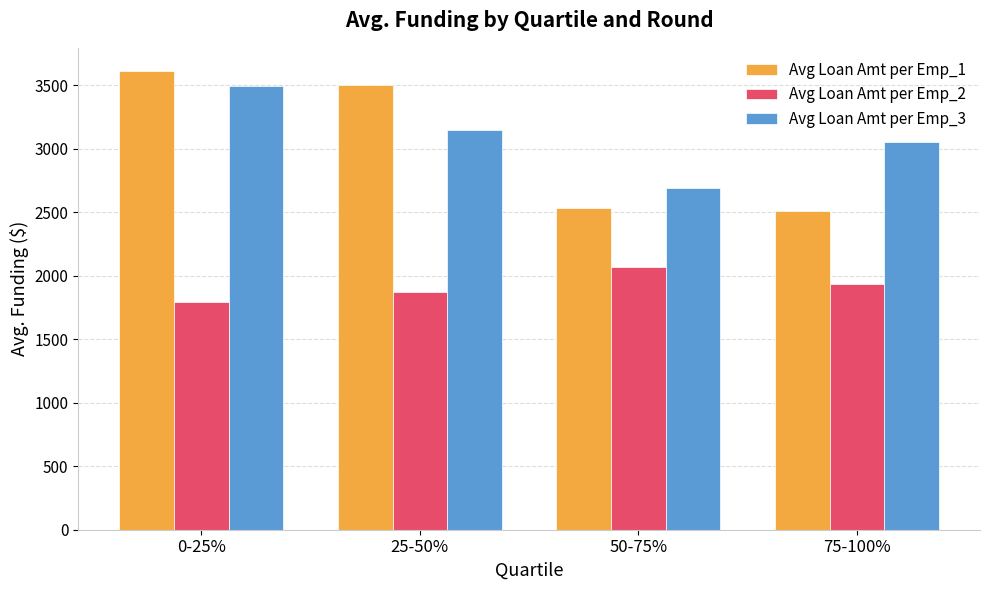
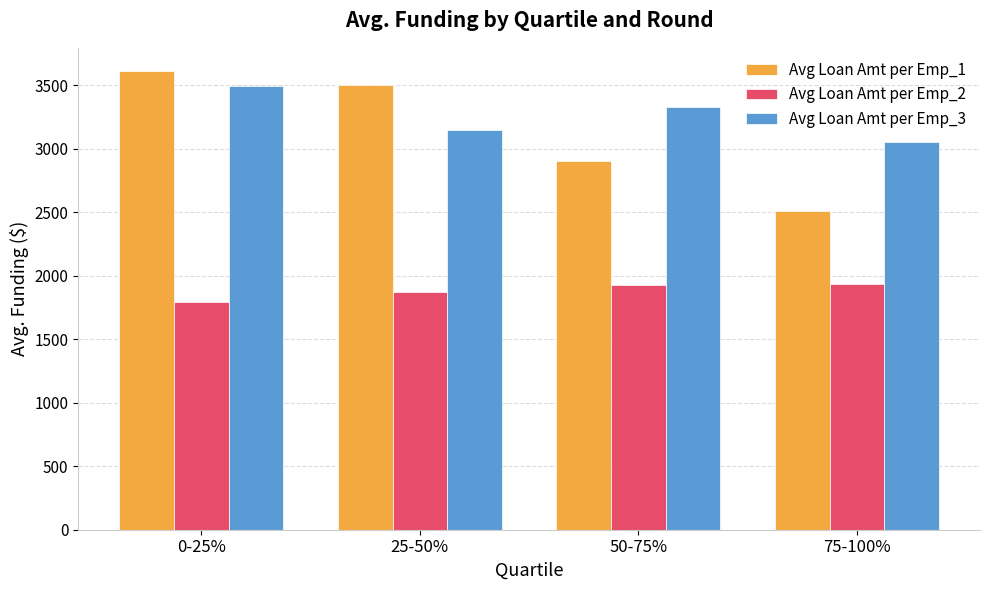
  {
    "Avg Loan Amt per Emp_1": {
      "0-25%": 3610,
      "25-50%": 3500,
-     "50-75%": 2530,
+     "50-75%": 2900,
      "75-100%": 2510
    },
    "Avg Loan Amt per Emp_2": {
      "0-25%": 1790,
      "25-50%": 1870,
-     "50-75%": 2070,
+     "50-75%": 1930,
      "75-100%": 1930
    },
    "Avg Loan Amt per Emp_3": {
      "0-25%": 3500,
      "25-50%": 3150,
-     "50-75%": 2690,
+     "50-75%": 3330,
      "75-100%": 3050
    }
  }
